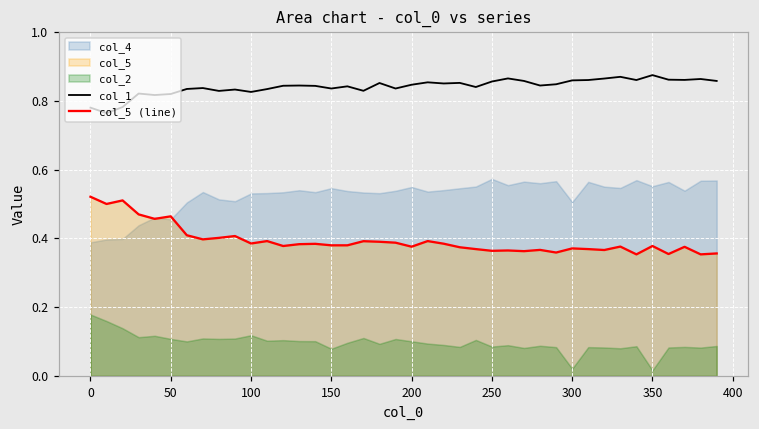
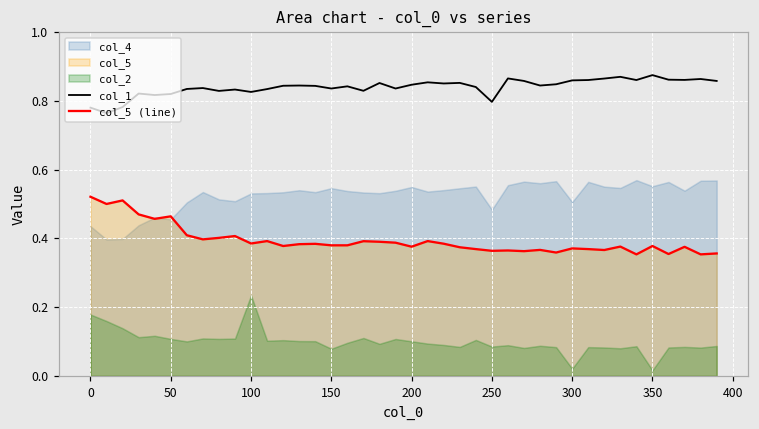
  {
    "col_4": {
-     "0": 0.39,
+     "0": 0.44,
      "50": 0.46,
      "100": 0.53,
      "150": 0.55,
      "200": 0.55,
-     "250": 0.57,
+     "250": 0.48,
      "300": 0.51,
      "350": 0.55
    },
    "col_1": {
      "100": 0.83,
      "150": 0.84,
      "200": 0.85,
-     "250": 0.86,
+     "250": 0.80,
      "300": 0.86,
      "350": 0.88
    },
    "col_5": {
      "0": 0.52,
      "50": 0.46,
      "100": 0.39,
      "150": 0.38,
      "200": 0.38,
      "250": 0.36,
      "300": 0.37,
      "350": 0.38
    },
    "col_2": {
      "0": 0.18,
      "50": 0.11,
-     "100": 0.12,
+     "100": 0.23,
      "150": 0.08,
      "200": 0.10,
      "250": 0.09,
      "300": 0.02,
      "350": 0.02
    }
  }
